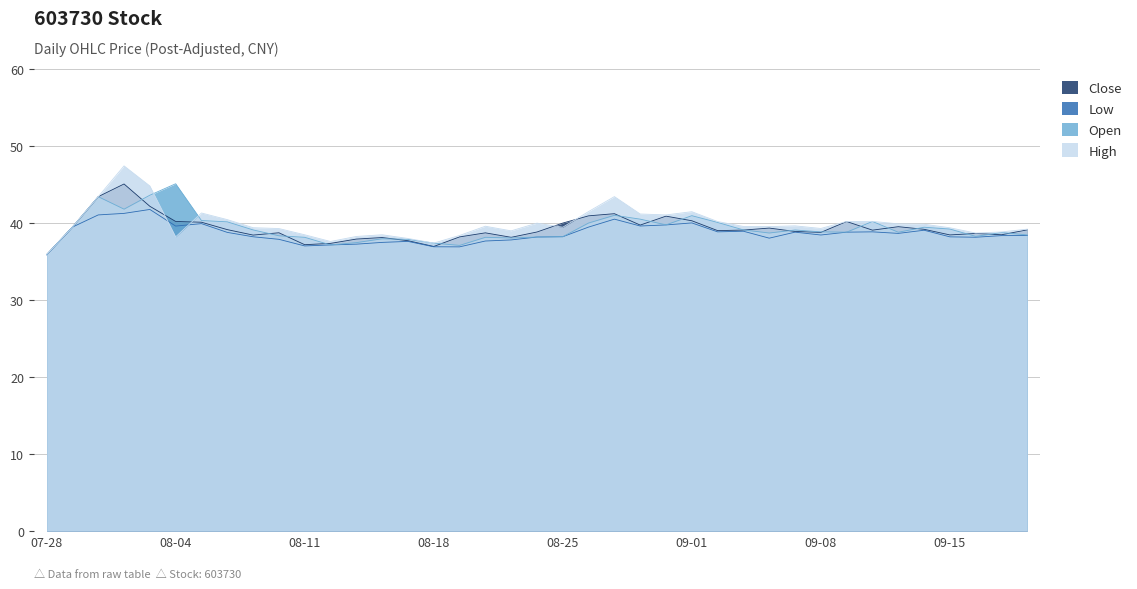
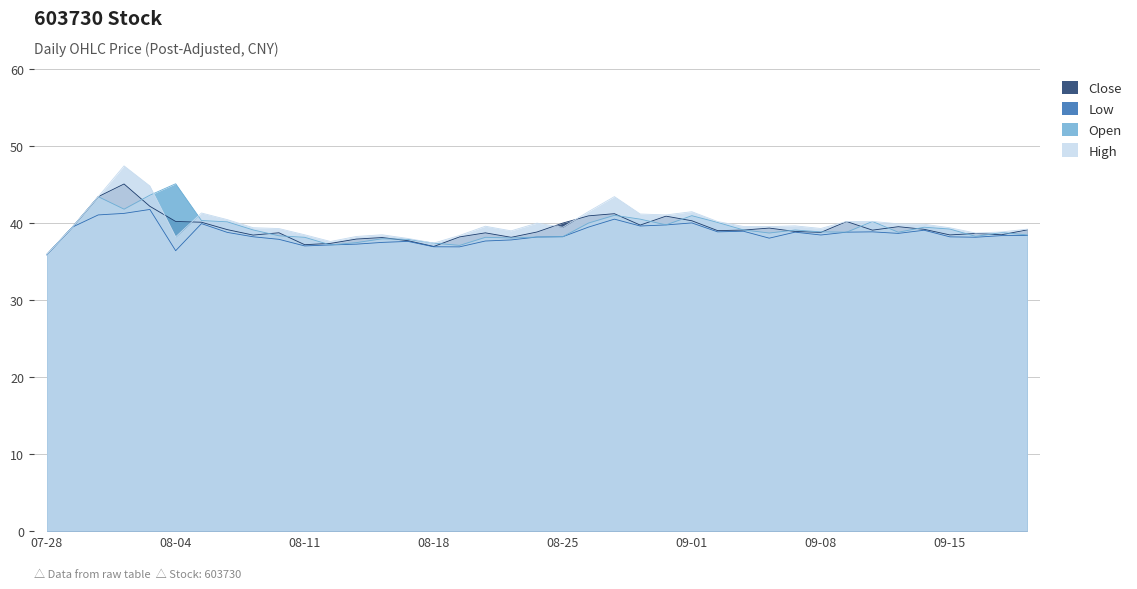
  {
    "Close": {
      "08-04": 40,
      "08-25": 40
    },
    "Low": {
-     "08-04": 40,
+     "08-04": 36,
      "09-08": 38
    },
    "Open": {
      "08-04": 45,
      "08-11": 38,
      "09-01": 41
    },
    "High": {
      "08-04": 38,
      "08-11": 38,
      "08-25": 39,
      "09-01": 41,
      "09-08": 39
    }
  }
